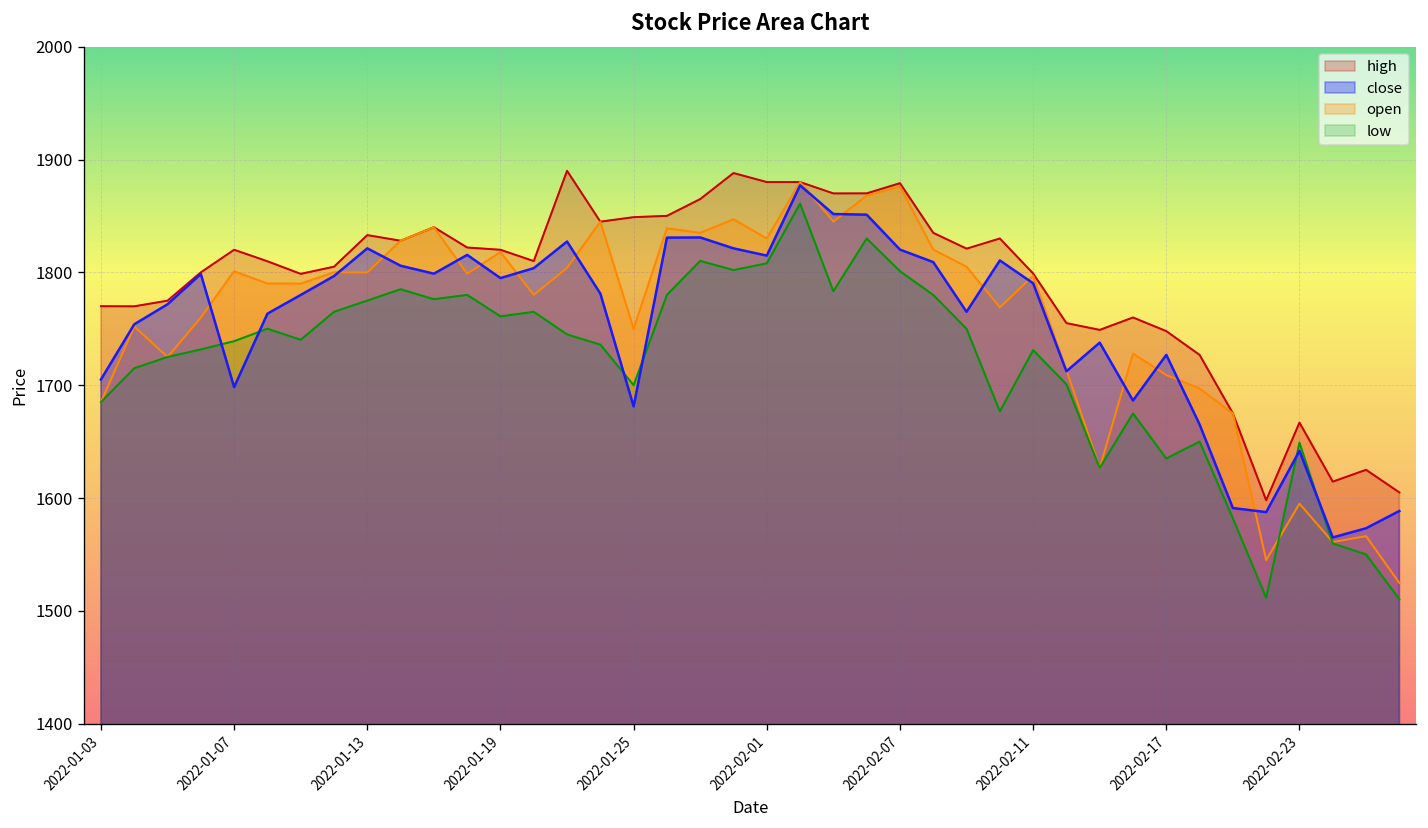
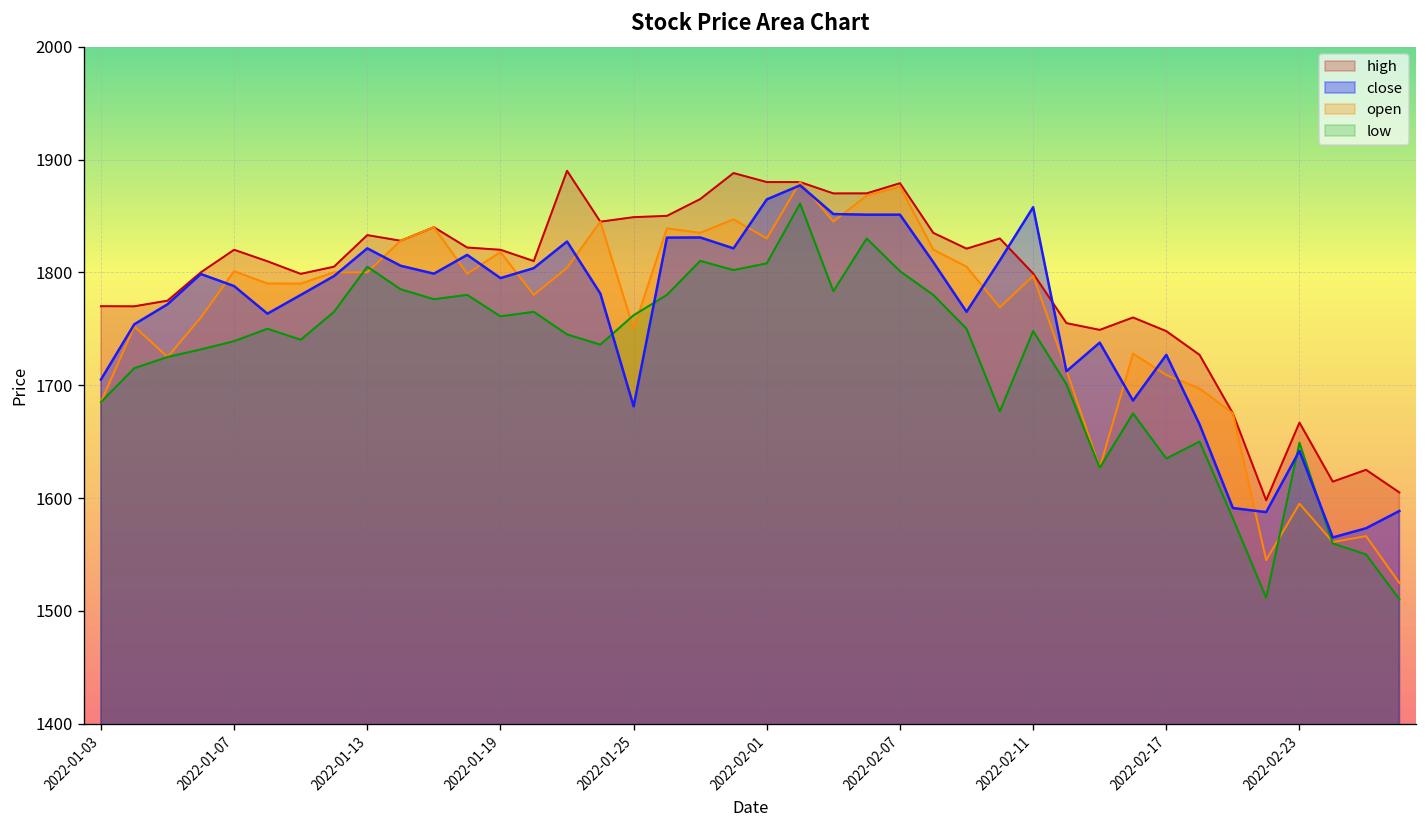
  {
    "close": {
      "2022-01-03": 1710,
-     "2022-01-07": 1700,
+     "2022-01-07": 1790,
      "2022-01-13": 1820,
      "2022-01-19": 1790,
      "2022-01-25": 1680,
-     "2022-02-01": 1810,
-     "2022-02-07": 1820,
-     "2022-02-11": 1790,
+     "2022-02-01": 1860,
+     "2022-02-07": 1850,
+     "2022-02-11": 1860,
      "2022-02-17": 1730,
      "2022-02-23": 1640
    },
    "low": {
      "2022-01-07": 1740,
-     "2022-01-13": 1780,
+     "2022-01-13": 1810,
      "2022-01-19": 1760,
-     "2022-01-25": 1700,
+     "2022-01-25": 1760,
      "2022-02-01": 1810,
      "2022-02-07": 1800,
-     "2022-02-11": 1730,
+     "2022-02-11": 1750,
      "2022-02-17": 1640,
      "2022-02-23": 1650
    }
  }
